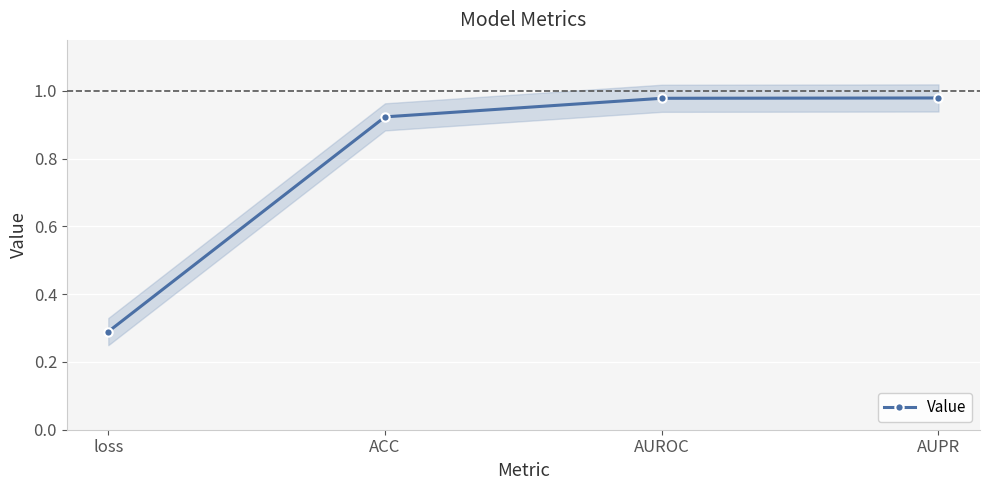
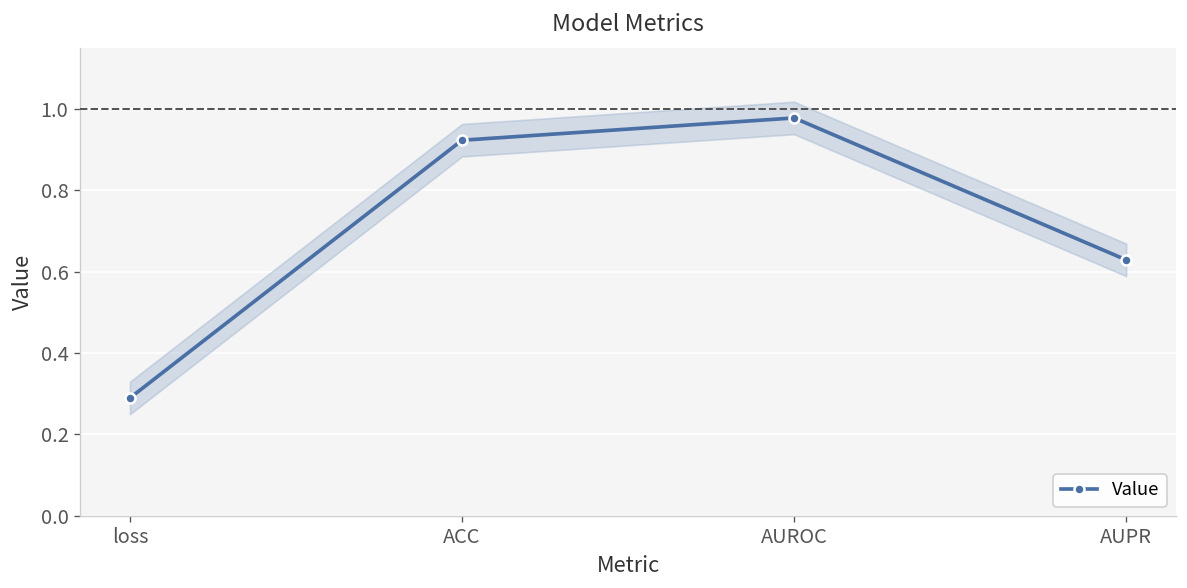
  {
    "Value": {
      "loss": 0.29,
      "ACC": 0.92,
      "AUROC": 0.98,
-     "AUPR": 0.98
+     "AUPR": 0.63
    }
  }
